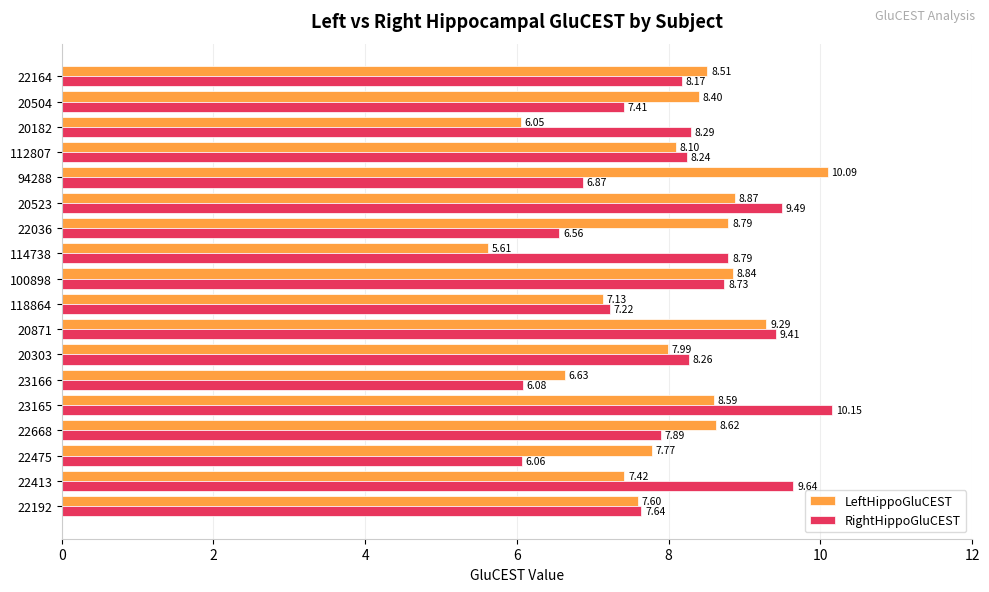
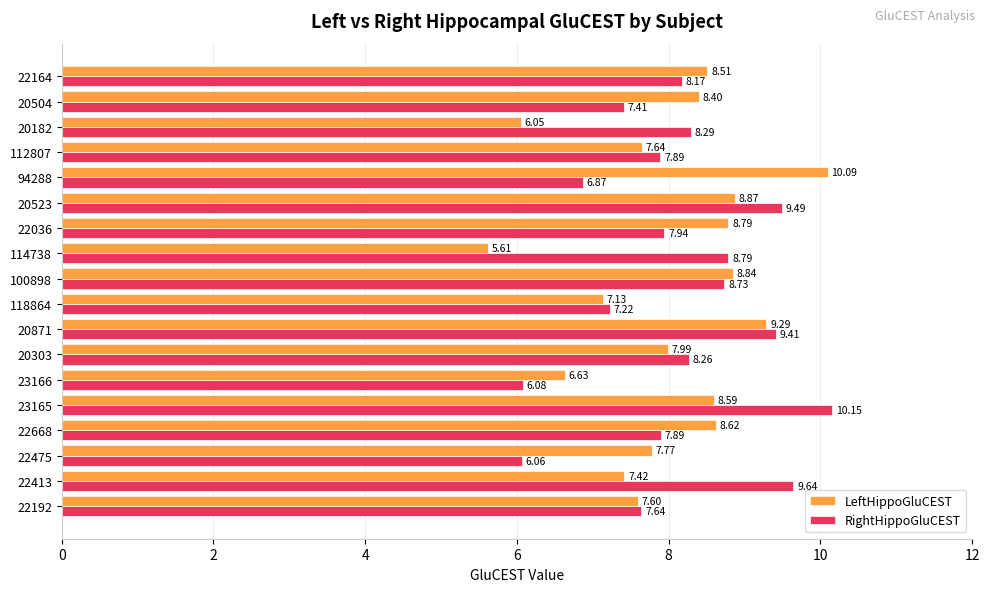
  {
    "LeftHippoGluCEST": {
      "22164": 8.51,
      "20504": 8.40,
      "20182": 6.05,
-     "112807": 8.10,
+     "112807": 7.64,
      "94288": 10.09,
      "20523": 8.87,
      "22036": 8.79,
      "114738": 5.61,
      "100898": 8.84,
      "118864": 7.13,
      "20871": 9.29,
      "20303": 7.99,
      "23166": 6.63,
      "23165": 8.59,
      "22668": 8.62,
      "22475": 7.77,
      "22413": 7.42,
      "22192": 7.60
    },
    "RightHippoGluCEST": {
      "22164": 8.17,
      "20504": 7.41,
      "20182": 8.29,
-     "112807": 8.24,
+     "112807": 7.89,
      "94288": 6.87,
      "20523": 9.49,
-     "22036": 6.56,
+     "22036": 7.94,
      "114738": 8.79,
      "100898": 8.73,
      "118864": 7.22,
      "20871": 9.41,
      "20303": 8.26,
      "23166": 6.08,
      "23165": 10.15,
      "22668": 7.89,
      "22475": 6.06,
      "22192": 7.64
    }
  }
